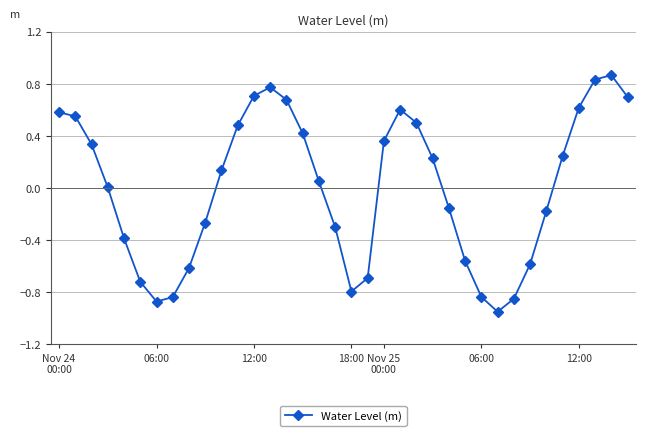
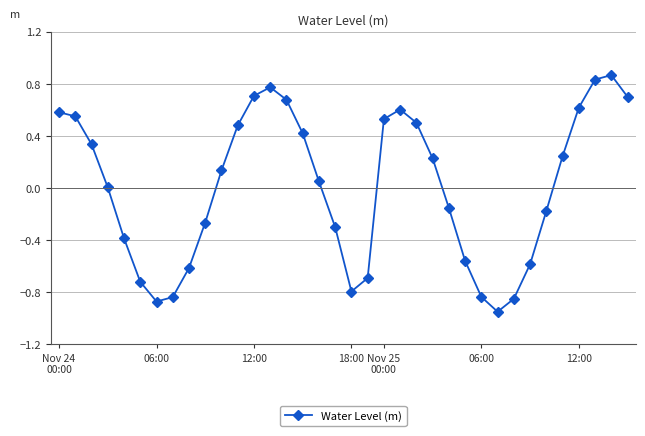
  {
    "Nov 24 00:00": 0.59,
    "18:00": -0.79,
-   "Nov 25 00:00": 0.36
+   "Nov 25 00:00": 0.53
  }
